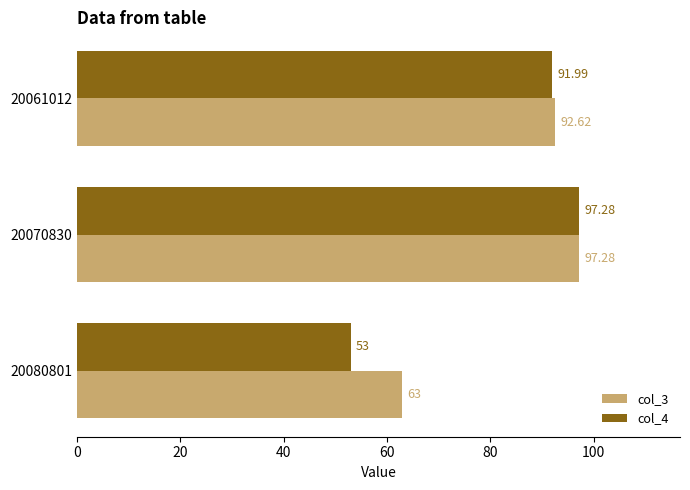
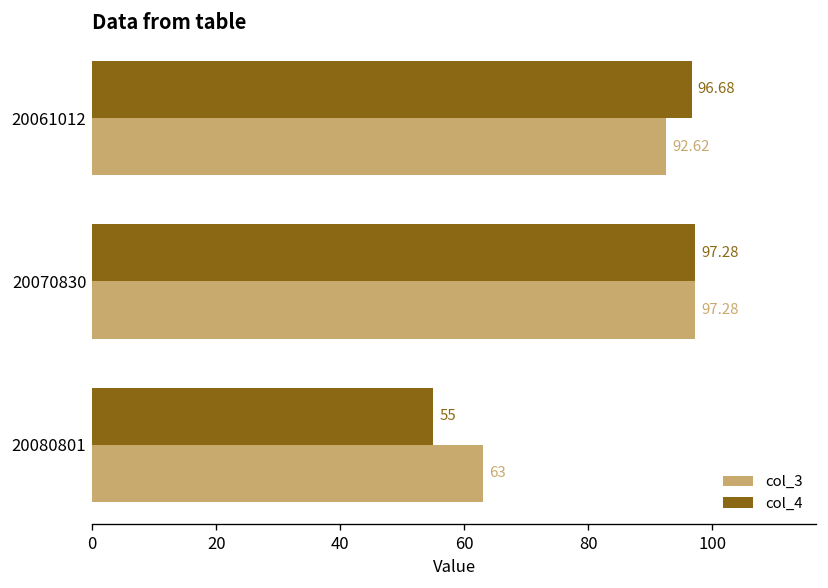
  {
    "col_3": {
      "20061012": 92.62,
      "20070830": 97.28,
      "20080801": 63
    },
    "col_4": {
-     "20061012": 91.99,
+     "20061012": 96.68,
      "20070830": 97.28,
-     "20080801": 53
+     "20080801": 55
    }
  }
